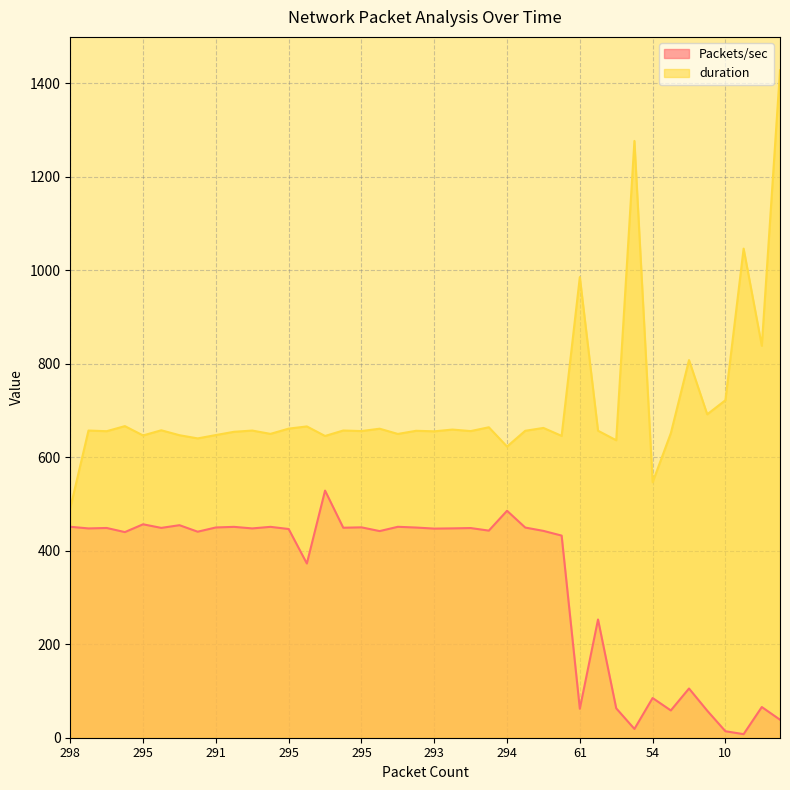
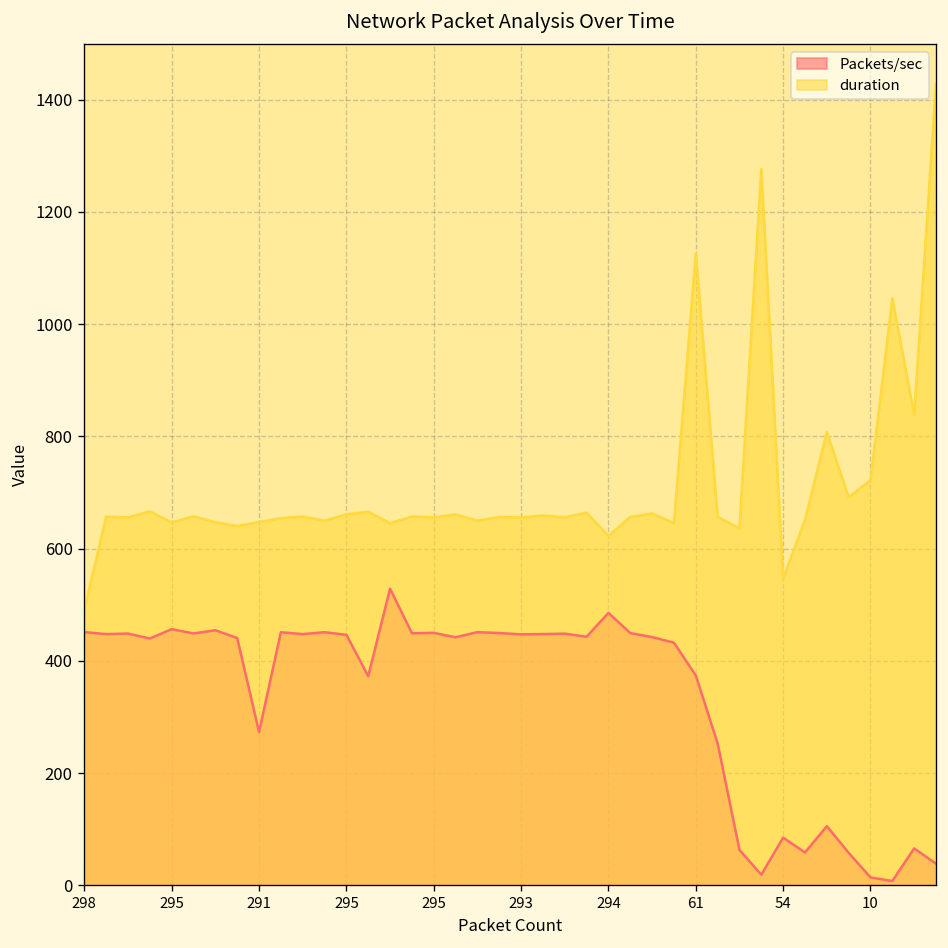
  {
    "Packets/sec": {
      "298": 450,
-     "291": 450,
+     "291": 270,
      "293": 450,
      "294": 490,
-     "61": 60,
+     "61": 370,
      "54": 80
    },
    "duration": {
      "298": 490,
      "291": 650,
      "293": 660,
      "294": 620,
-     "61": 980,
+     "61": 1130,
      "54": 550
    }
  }
